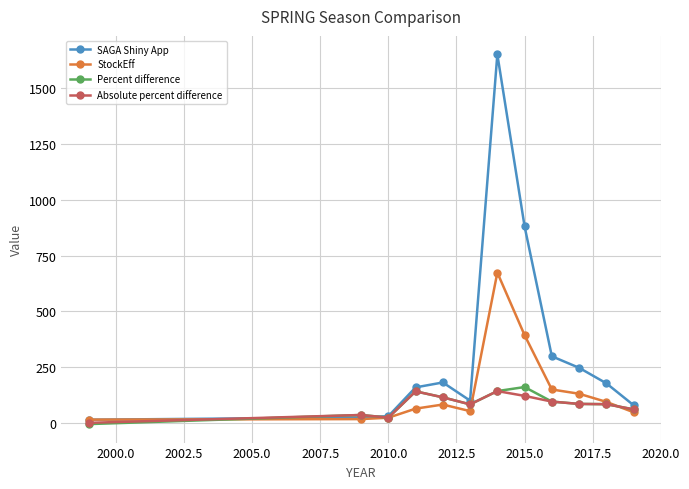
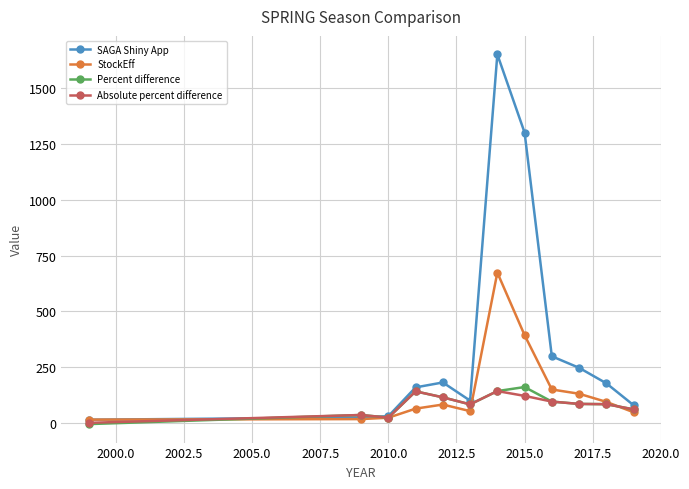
  {
    "SAGA Shiny App": {
-     "2015.0": 880
+     "2015.0": 1300
    },
    "Percent difference": {
      "2015.0": 160
    }
  }
